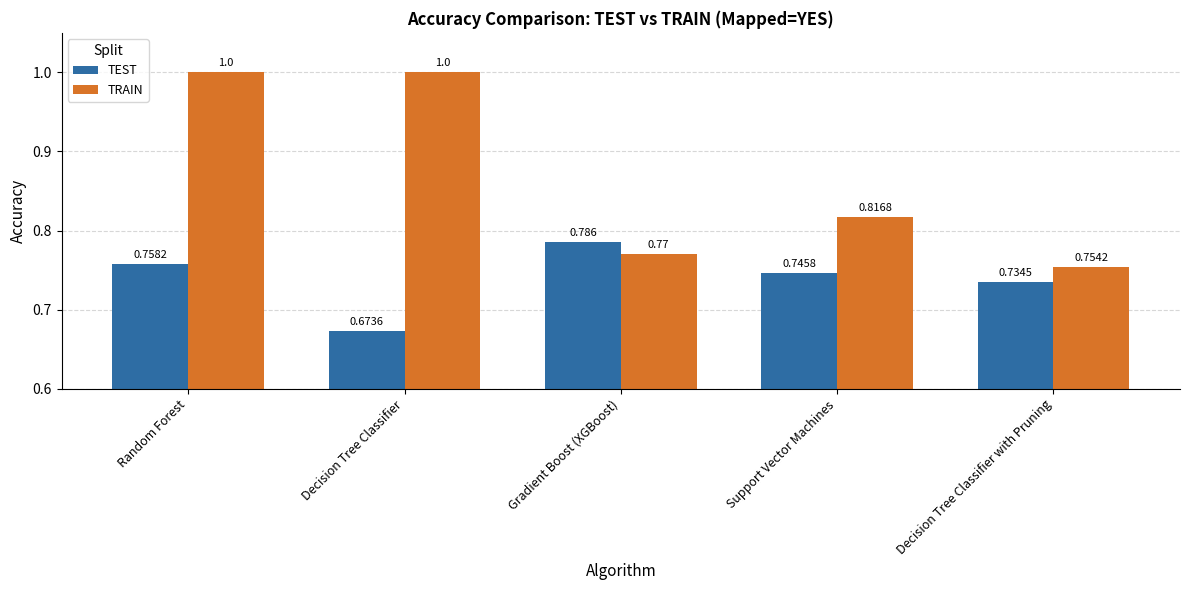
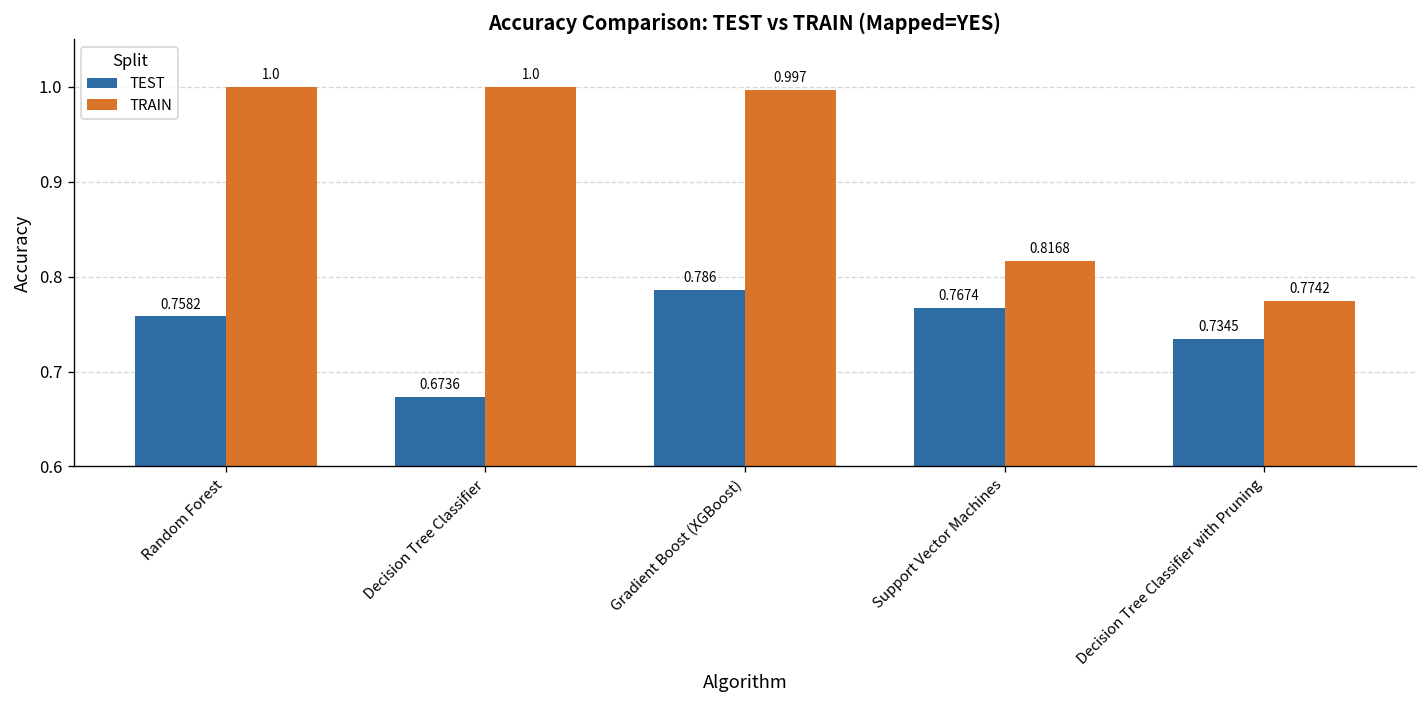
  {
    "TEST": {
      "Random Forest": 0.7582,
      "Decision Tree Classifier": 0.6736,
      "Gradient Boost (XGBoost)": 0.786,
-     "Support Vector Machines": 0.7458,
+     "Support Vector Machines": 0.7674,
      "Decision Tree Classifier with Pruning": 0.7345
    },
    "TRAIN": {
      "Random Forest": 1.0,
      "Decision Tree Classifier": 1.0,
-     "Gradient Boost (XGBoost)": 0.77,
+     "Gradient Boost (XGBoost)": 0.997,
      "Support Vector Machines": 0.8168,
-     "Decision Tree Classifier with Pruning": 0.7542
+     "Decision Tree Classifier with Pruning": 0.7742
    }
  }
